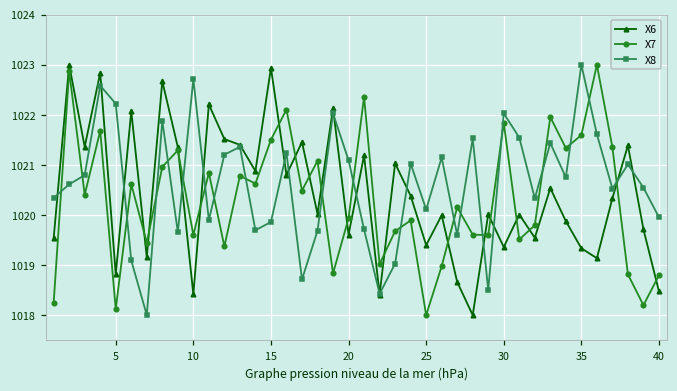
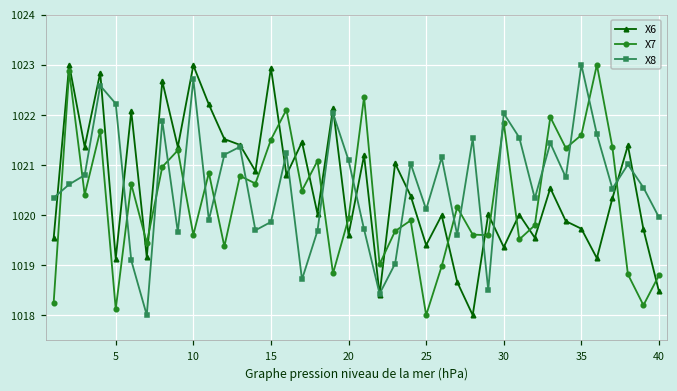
  {
    "X6": {
-     "5": 1018.8,
-     "10": 1018.4,
+     "5": 1019.1,
+     "10": 1023.0,
      "15": 1022.9,
      "20": 1019.6,
      "25": 1019.4,
      "30": 1019.4,
-     "35": 1019.3,
+     "35": 1019.7,
      "40": 1018.5
    }
  }
